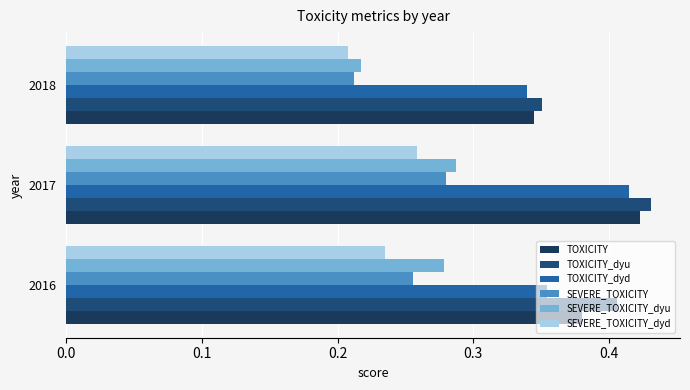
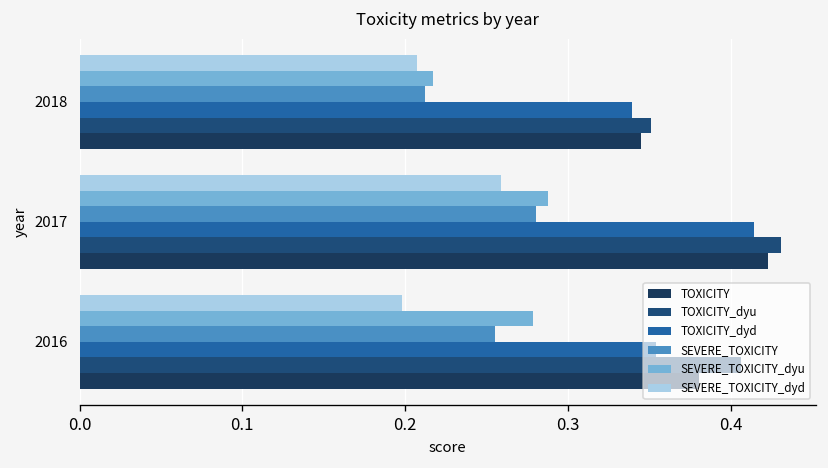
  {
    "SEVERE_TOXICITY_dyd": {
      "2018": 0.208,
      "2017": 0.259,
-     "2016": 0.235
+     "2016": 0.198
    }
  }
